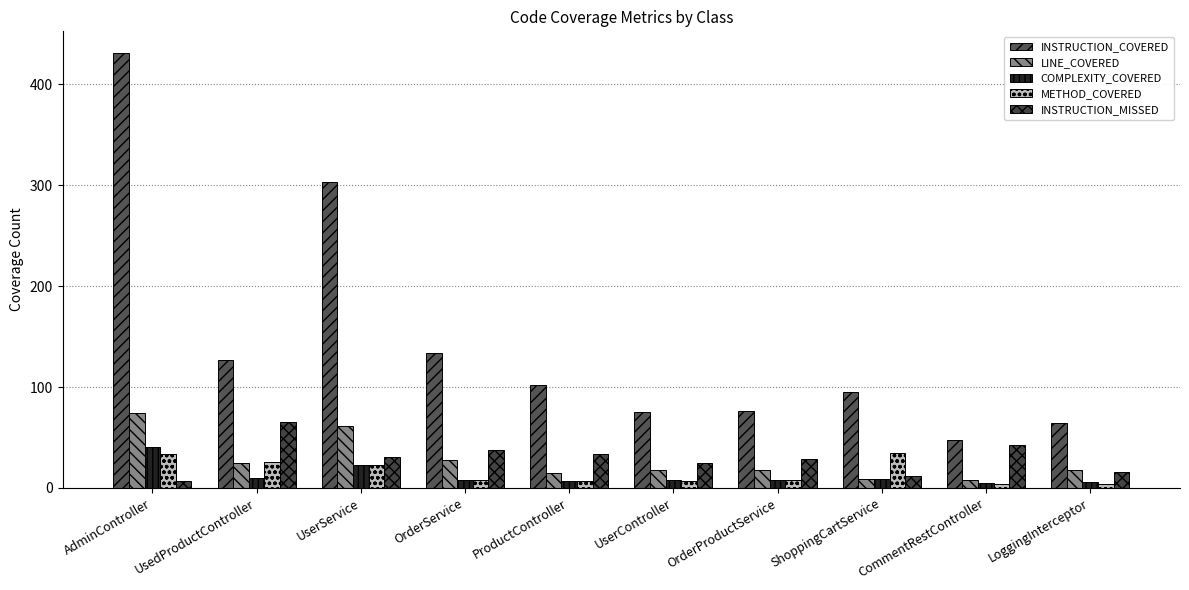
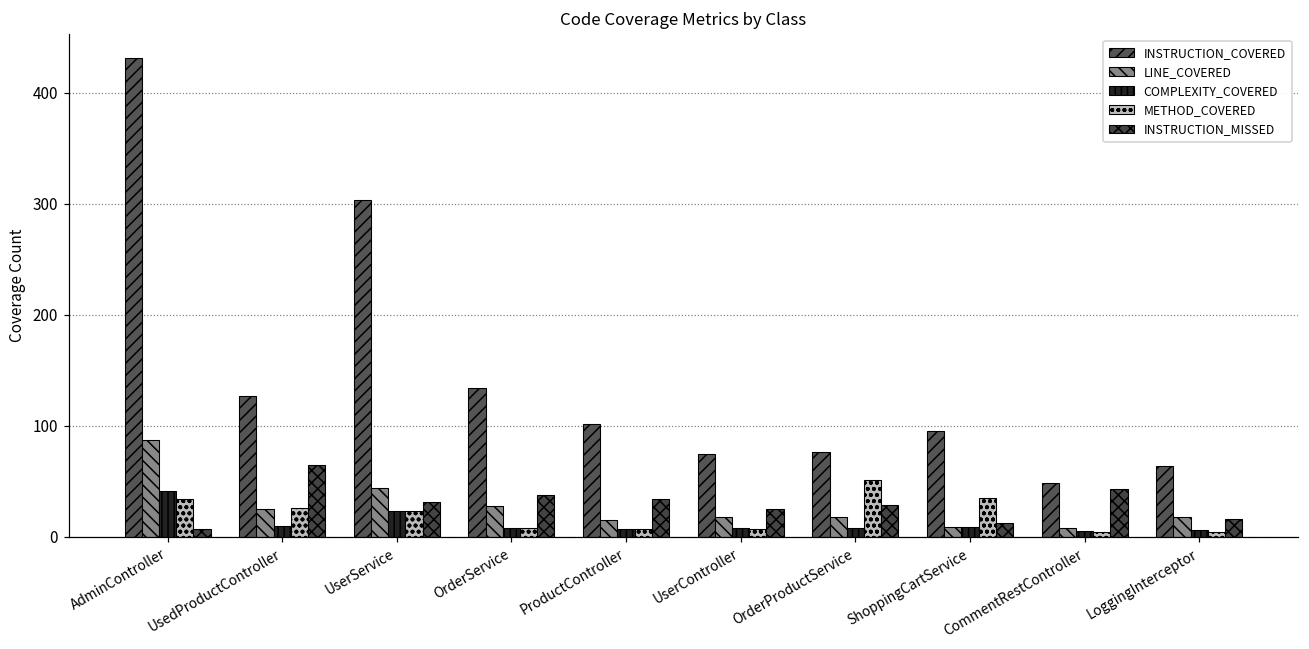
  {
    "LINE_COVERED": {
-     "AdminController": 74,
+     "AdminController": 87,
      "UsedProductController": 25,
-     "UserService": 61,
+     "UserService": 44,
      "OrderService": 28,
      "ProductController": 15,
      "UserController": 18,
      "OrderProductService": 18,
      "ShoppingCartService": 9,
      "CommentRestController": 8,
      "LoggingInterceptor": 18
    },
    "METHOD_COVERED": {
      "AdminController": 34,
      "UsedProductController": 26,
      "UserService": 23,
      "OrderService": 8,
      "ProductController": 7,
      "UserController": 7,
-     "OrderProductService": 8,
+     "OrderProductService": 51,
      "ShoppingCartService": 35,
      "CommentRestController": 4,
      "LoggingInterceptor": 4
    }
  }
